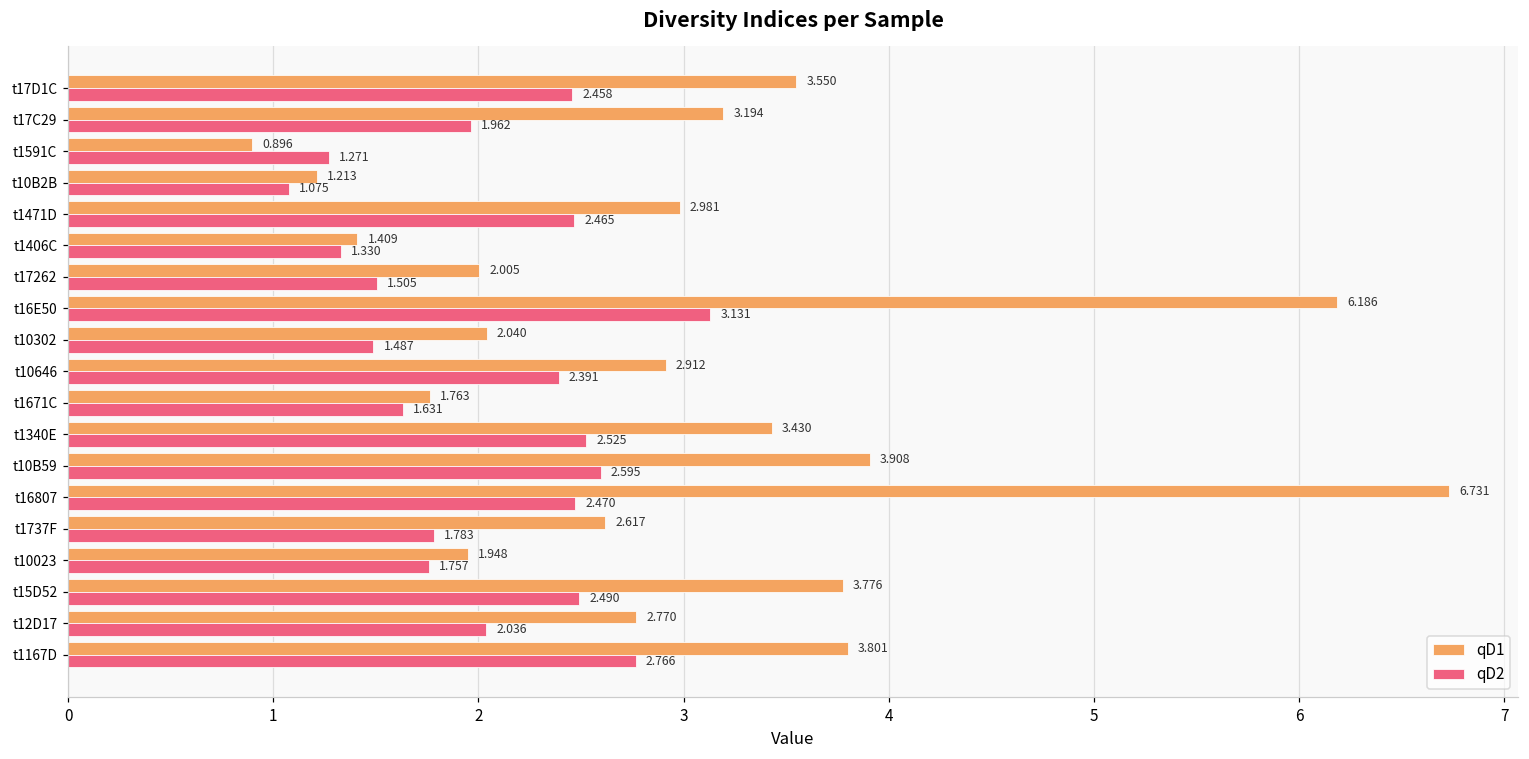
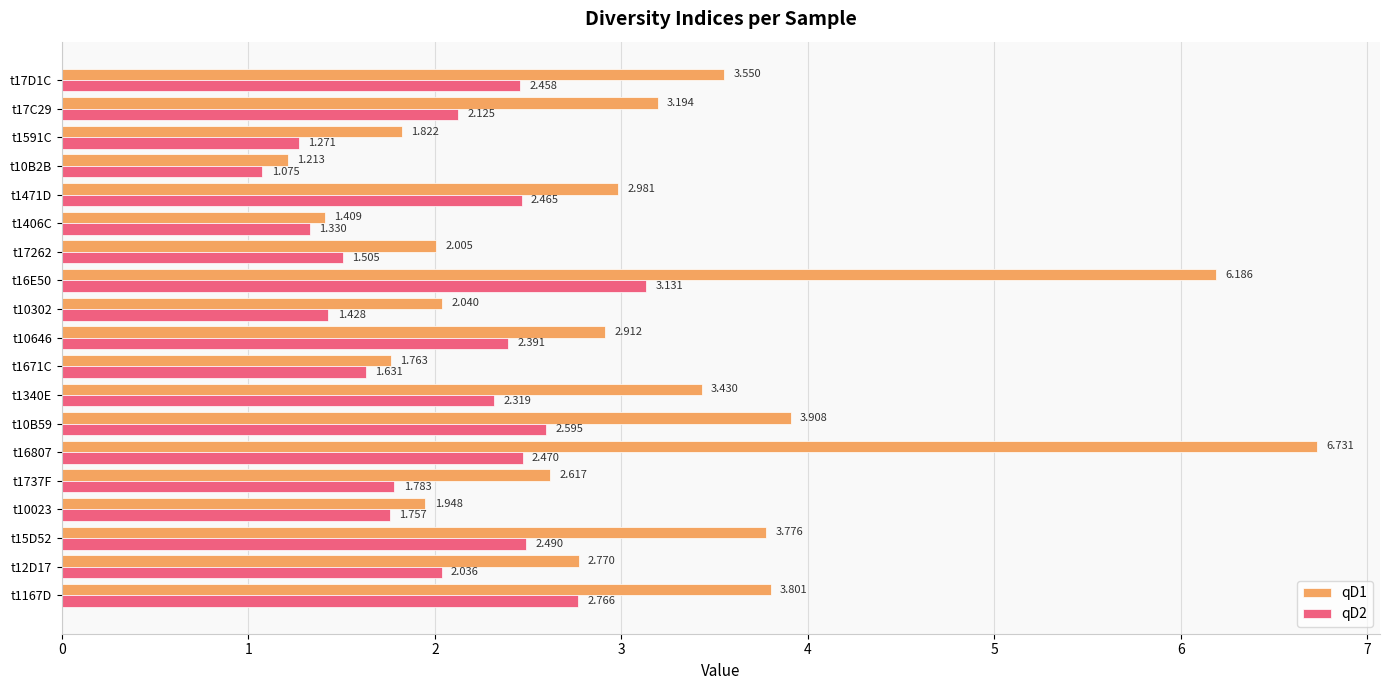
  {
    "qD1": {
      "t17D1C": 3.550,
      "t17C29": 3.194,
-     "t1591C": 0.896,
+     "t1591C": 1.822,
      "t10B2B": 1.213,
      "t1471D": 2.981,
      "t1406C": 1.409,
      "t17262": 2.005,
      "t16E50": 6.186,
      "t10302": 2.040,
      "t10646": 2.912,
      "t1671C": 1.763,
      "t1340E": 3.430,
      "t10B59": 3.908,
      "t16807": 6.731,
      "t1737F": 2.617,
      "t10023": 1.948,
      "t15D52": 3.776,
      "t12D17": 2.770,
      "t1167D": 3.801
    },
    "qD2": {
      "t17D1C": 2.458,
-     "t17C29": 1.962,
+     "t17C29": 2.125,
      "t1591C": 1.271,
      "t10B2B": 1.075,
      "t1471D": 2.465,
      "t1406C": 1.330,
      "t17262": 1.505,
      "t16E50": 3.131,
-     "t10302": 1.487,
+     "t10302": 1.428,
      "t10646": 2.391,
      "t1671C": 1.631,
-     "t1340E": 2.525,
+     "t1340E": 2.319,
      "t10B59": 2.595,
      "t16807": 2.470,
      "t1737F": 1.783,
      "t10023": 1.757,
      "t15D52": 2.490,
      "t12D17": 2.036,
      "t1167D": 2.766
    }
  }
